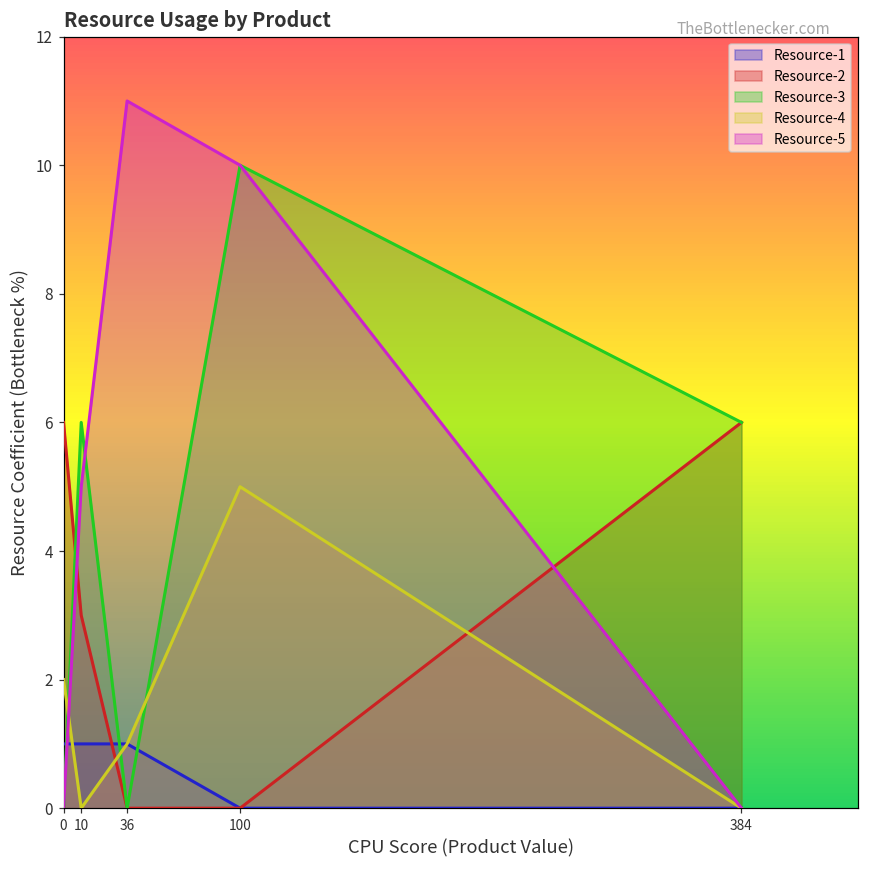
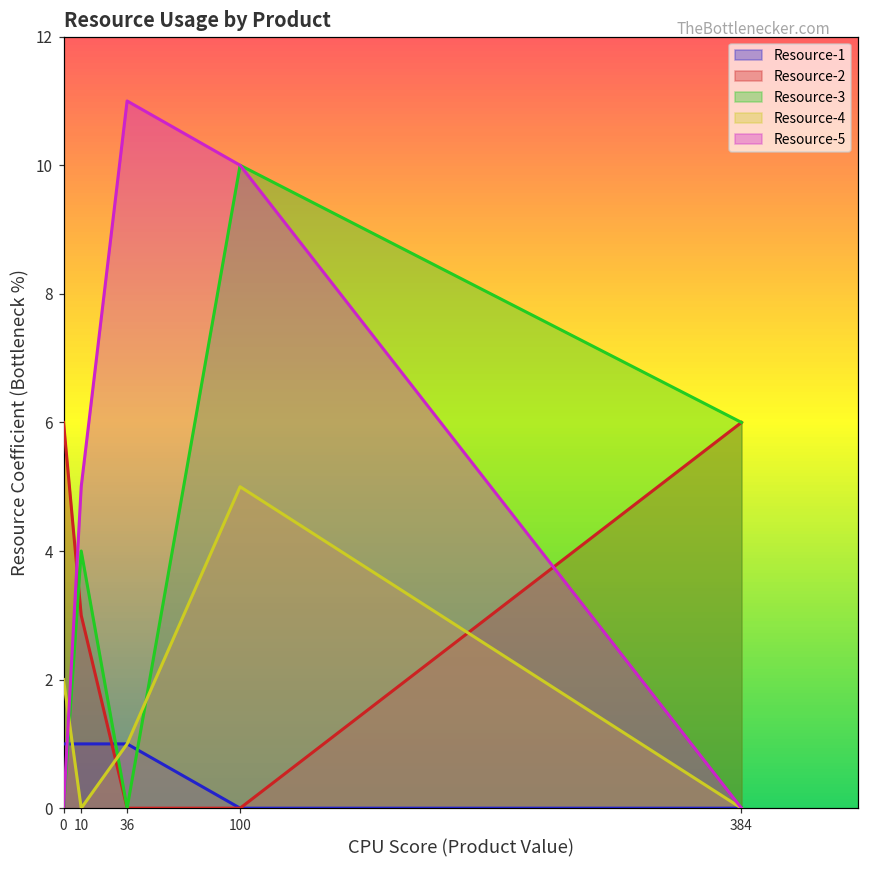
  {
    "Resource-1": {
      "0": 1,
      "10": 1
    },
    "Resource-2": {
      "0": 6,
      "10": 3
    },
    "Resource-3": {
-     "10": 6
+     "10": 4
    },
    "Resource-4": {
      "0": 2,
      "10": 0,
      "100": 5
    },
    "Resource-5": {
      "10": 5,
      "36": 11
    }
  }
